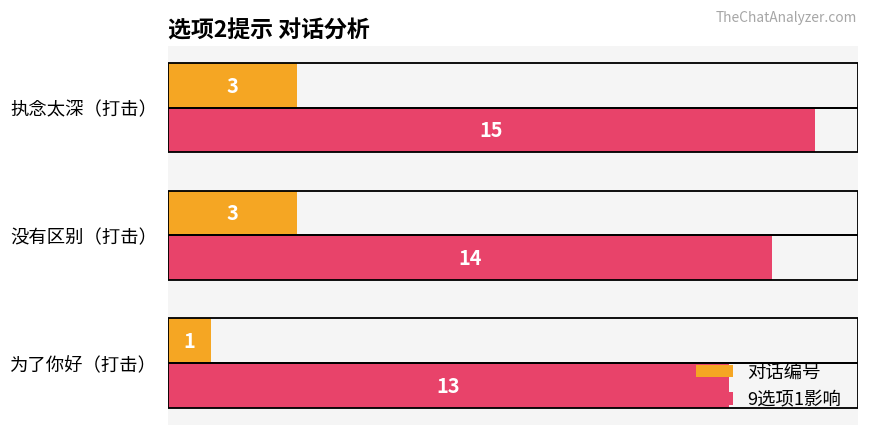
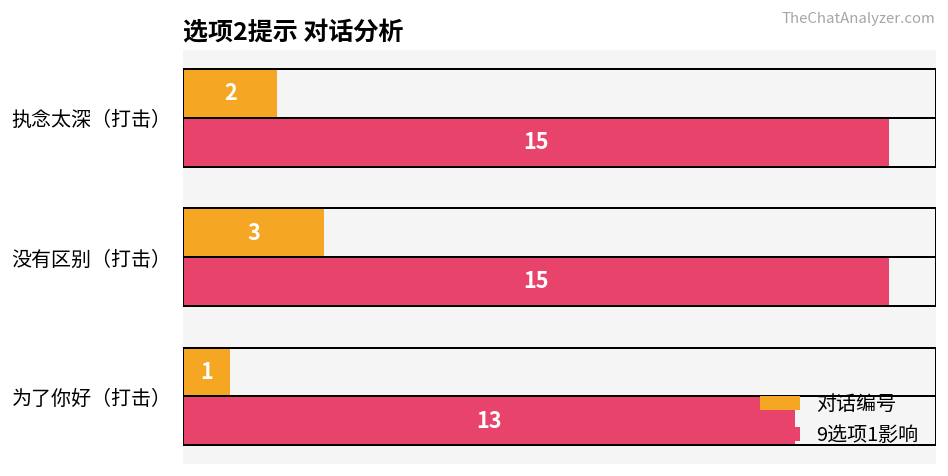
  {
    "对话编号": {
-     "执念太深（打击）": 3,
+     "执念太深（打击）": 2,
      "没有区别（打击）": 3,
      "为了你好（打击）": 1
    },
    "9选项1影响": {
      "执念太深（打击）": 15,
-     "没有区别（打击）": 14,
+     "没有区别（打击）": 15,
      "为了你好（打击）": 13
    }
  }
